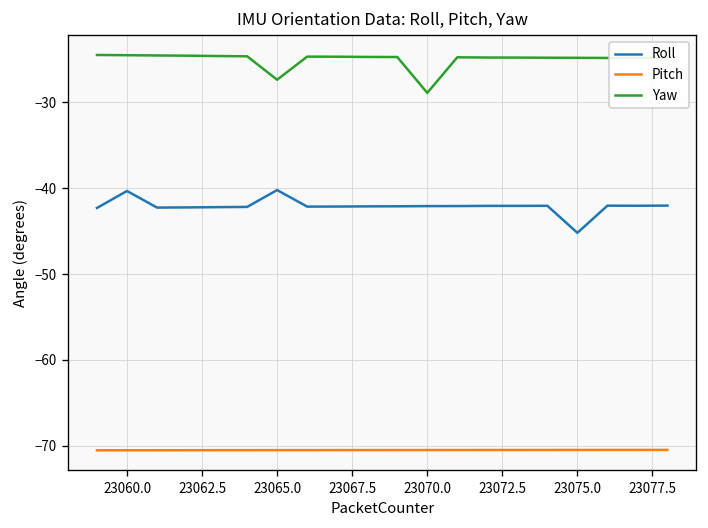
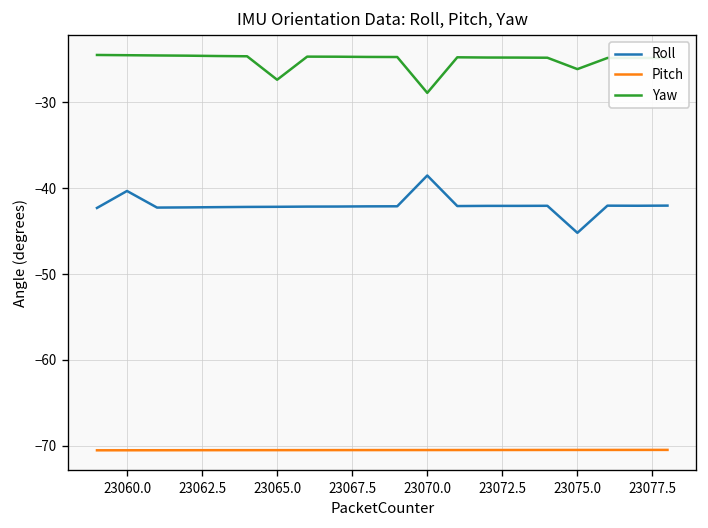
  {
    "Roll": {
      "23060.0": -40,
-     "23065.0": -40,
-     "23070.0": -42,
+     "23065.0": -42,
+     "23070.0": -39,
      "23075.0": -45
    },
    "Pitch": {
      "23060.0": -71,
      "23065.0": -70,
      "23070.0": -70,
      "23075.0": -70
    },
    "Yaw": {
      "23060.0": -25,
      "23065.0": -27,
      "23070.0": -29,
-     "23075.0": -25
+     "23075.0": -26
    }
  }
